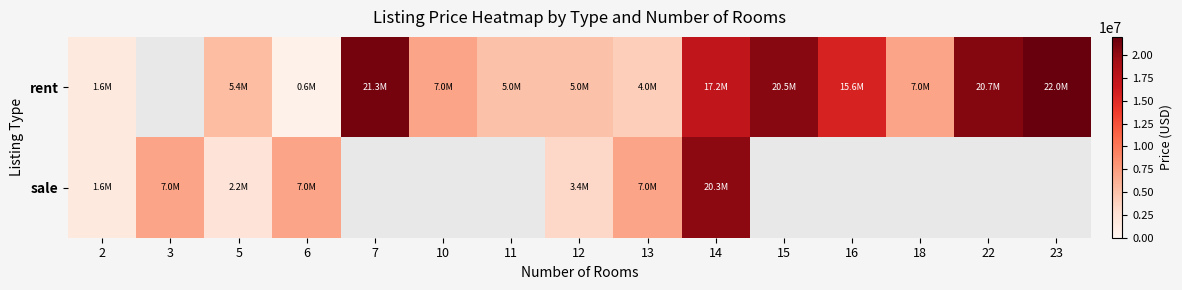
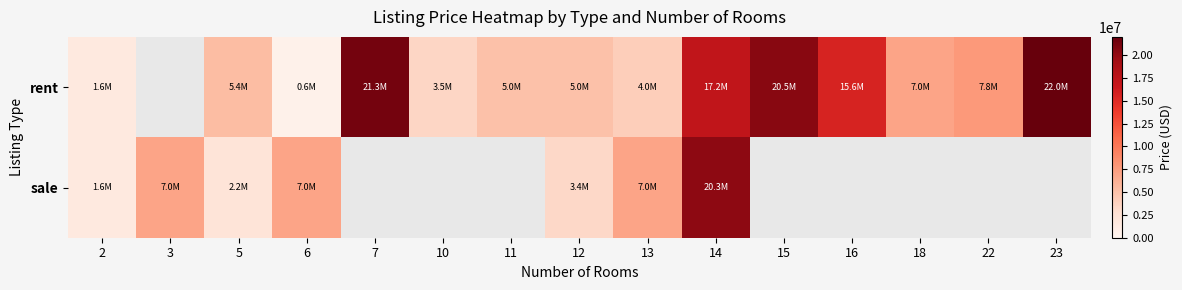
  {
    "rent": {
      "2": "1.6M",
      "5": "5.4M",
      "6": "0.6M",
      "7": "21.3M",
-     "10": "7.0M",
+     "10": "3.5M",
      "11": "5.0M",
      "12": "5.0M",
      "13": "4.0M",
      "14": "17.2M",
      "15": "20.5M",
      "16": "15.6M",
      "18": "7.0M",
-     "22": "20.7M",
+     "22": "7.8M",
      "23": "22.0M"
    },
    "sale": {
      "2": "1.6M",
      "3": "7.0M",
      "5": "2.2M",
      "6": "7.0M",
      "12": "3.4M",
      "13": "7.0M",
      "14": "20.3M"
    }
  }
